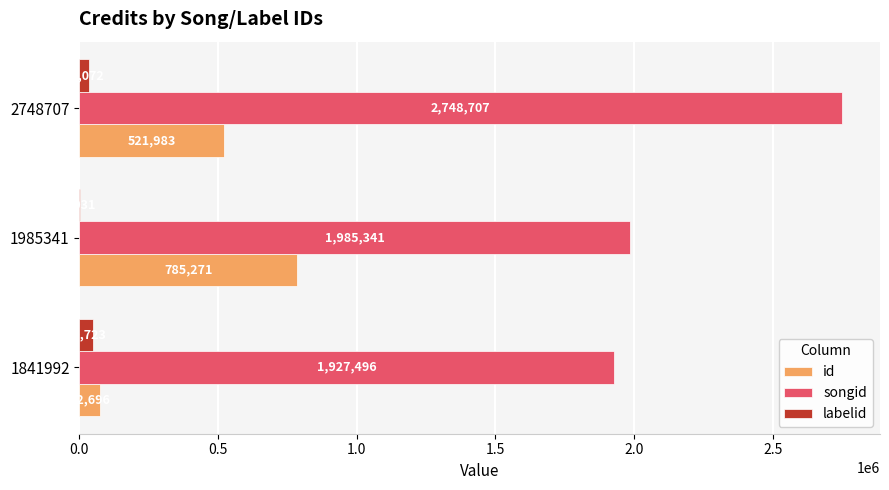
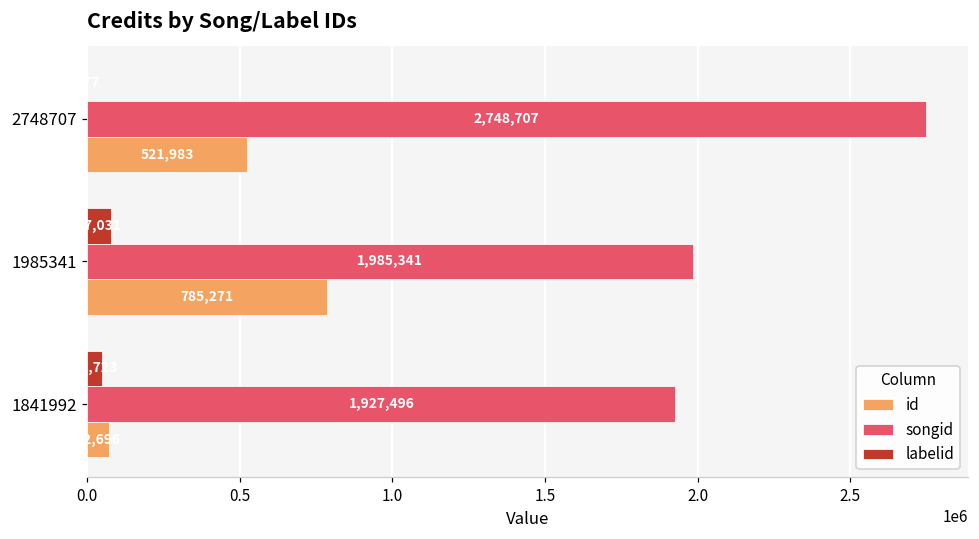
  {
    "id": {
      "2748707": "521,983",
      "1985341": "785,271"
    },
    "songid": {
      "2748707": "2,748,707",
      "1985341": "1,985,341",
      "1841992": "1,927,496"
    },
    "labelid": {
-     "2748707": "40000",
-     "1985341": "0",
+     "2748707": "0",
+     "1985341": "80000",
      "1841992": "50000"
    }
  }
